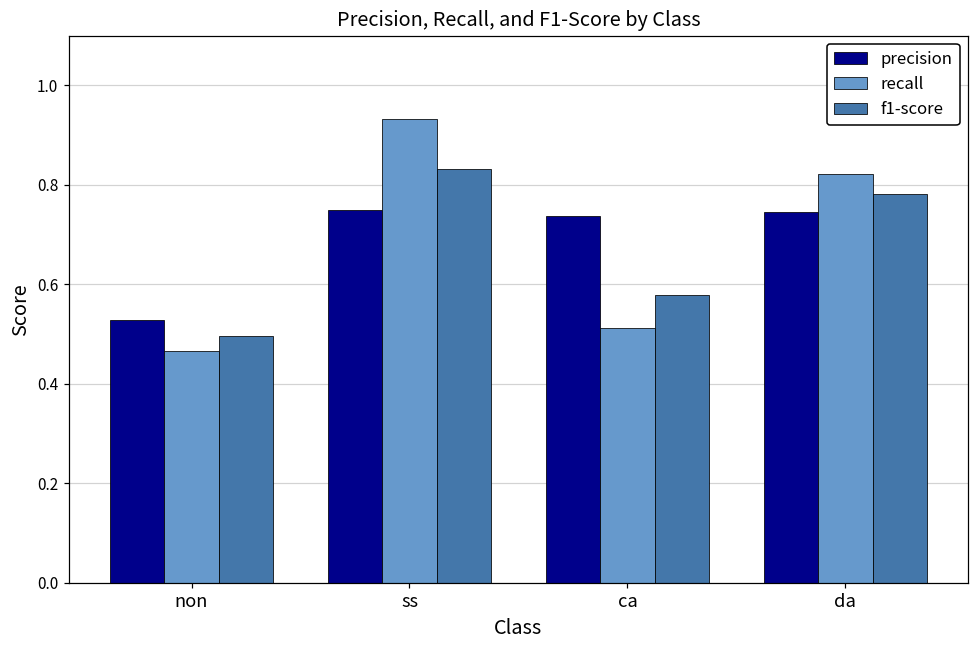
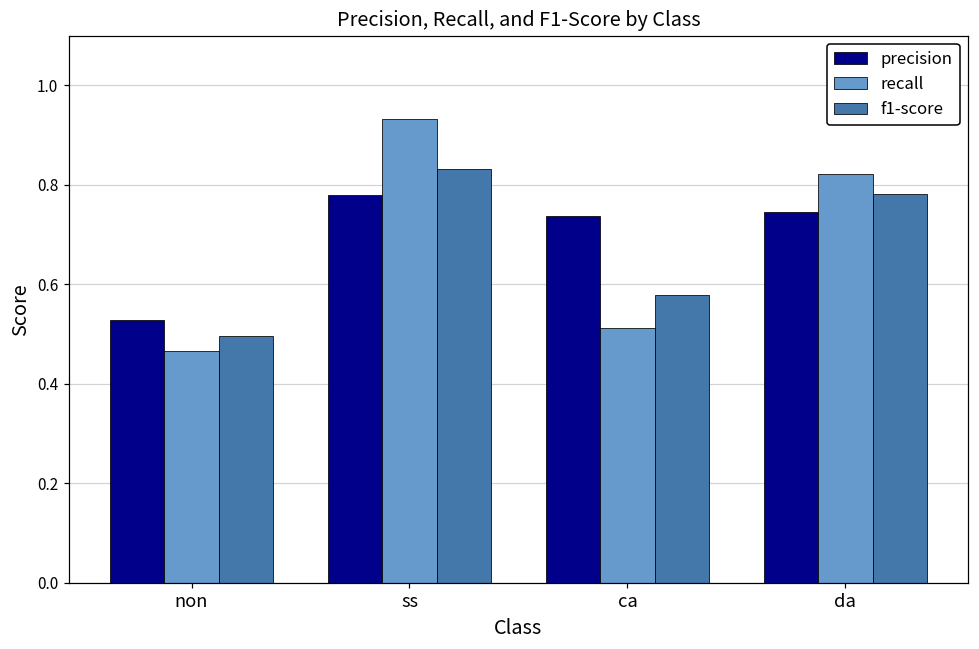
  {
    "precision": {
      "non": 0.53,
-     "ss": 0.75,
+     "ss": 0.78,
      "ca": 0.74,
      "da": 0.75
    }
  }
